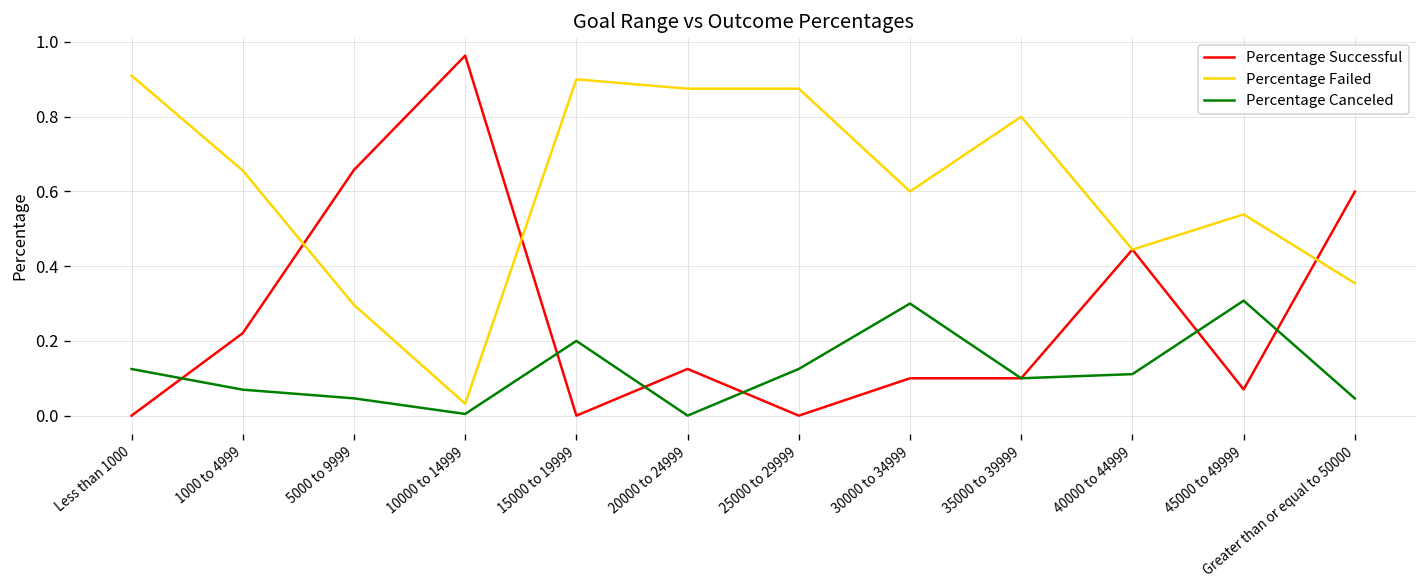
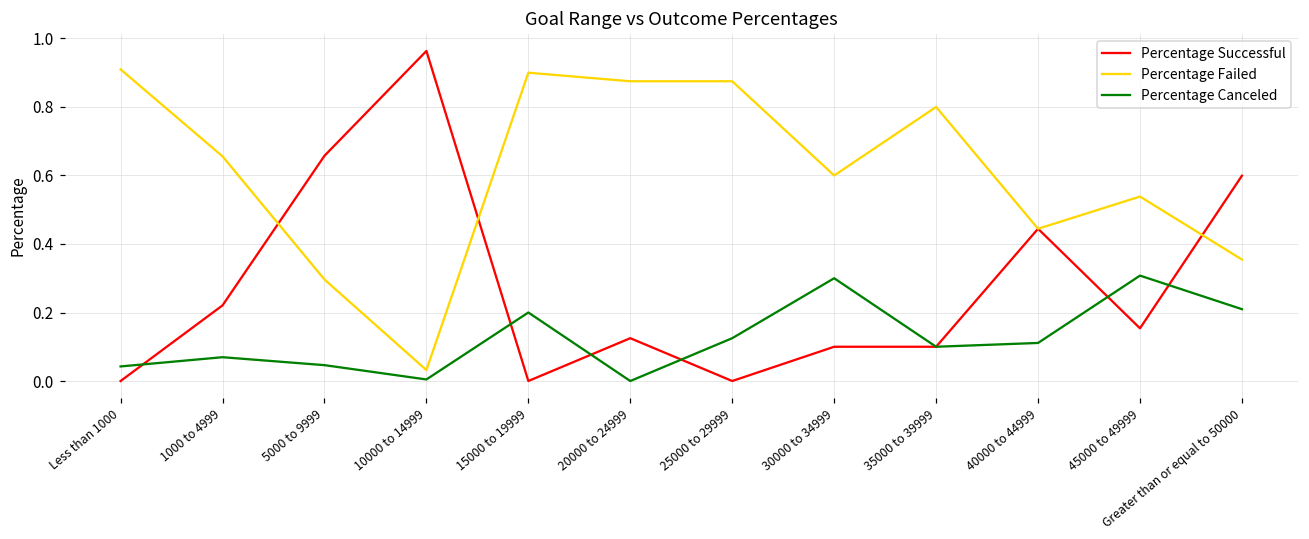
  {
    "Percentage Successful": {
      "Less than 1000": 0.00,
      "1000 to 4999": 0.22,
      "5000 to 9999": 0.66,
      "10000 to 14999": 0.96,
      "15000 to 19999": 0.00,
      "20000 to 24999": 0.13,
      "25000 to 29999": 0.00,
      "30000 to 34999": 0.10,
-     "45000 to 49999": 0.07,
+     "45000 to 49999": 0.15,
      "Greater than or equal to 50000": 0.60
    },
    "Percentage Failed": {
      "Less than 1000": 0.91,
      "1000 to 4999": 0.66,
      "5000 to 9999": 0.30,
      "10000 to 14999": 0.03,
      "15000 to 19999": 0.90,
      "20000 to 24999": 0.88,
      "25000 to 29999": 0.88,
      "30000 to 34999": 0.60,
      "35000 to 39999": 0.80,
      "45000 to 49999": 0.54,
      "Greater than or equal to 50000": 0.35
    },
    "Percentage Canceled": {
-     "Less than 1000": 0.12,
+     "Less than 1000": 0.04,
      "1000 to 4999": 0.07,
      "5000 to 9999": 0.05,
      "10000 to 14999": 0.00,
      "15000 to 19999": 0.20,
      "20000 to 24999": 0.00,
      "25000 to 29999": 0.13,
      "30000 to 34999": 0.30,
      "40000 to 44999": 0.11,
      "45000 to 49999": 0.31,
-     "Greater than or equal to 50000": 0.05
+     "Greater than or equal to 50000": 0.21
    }
  }
